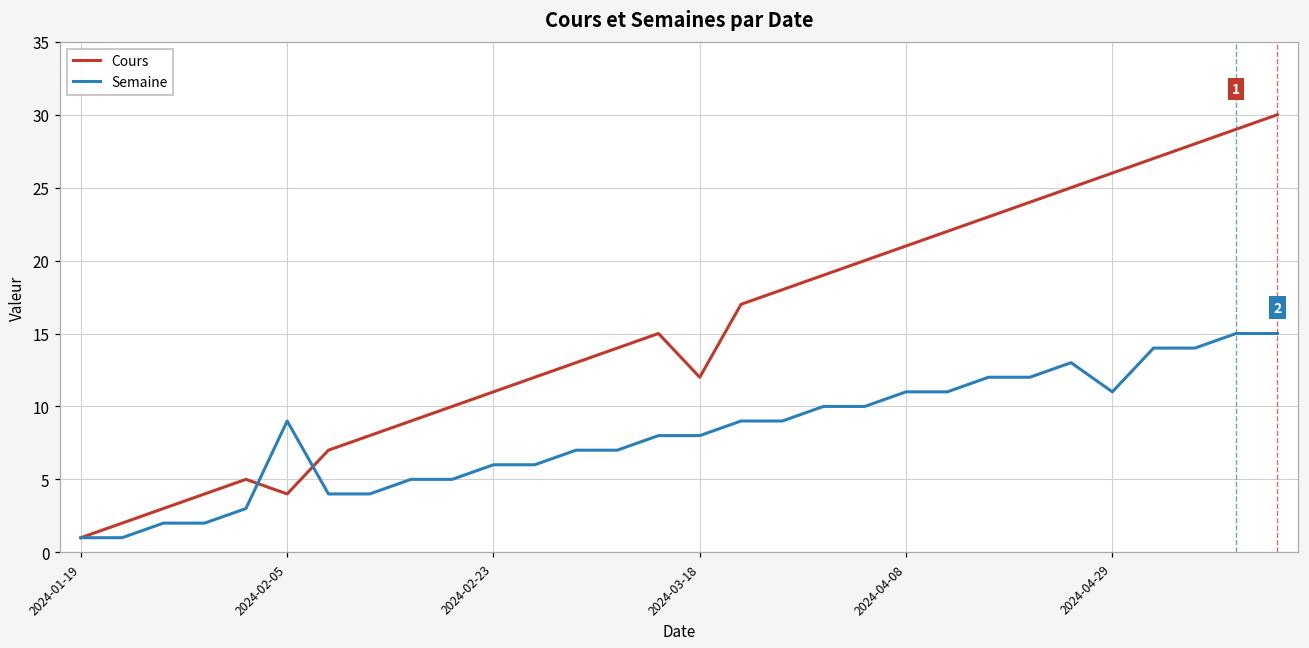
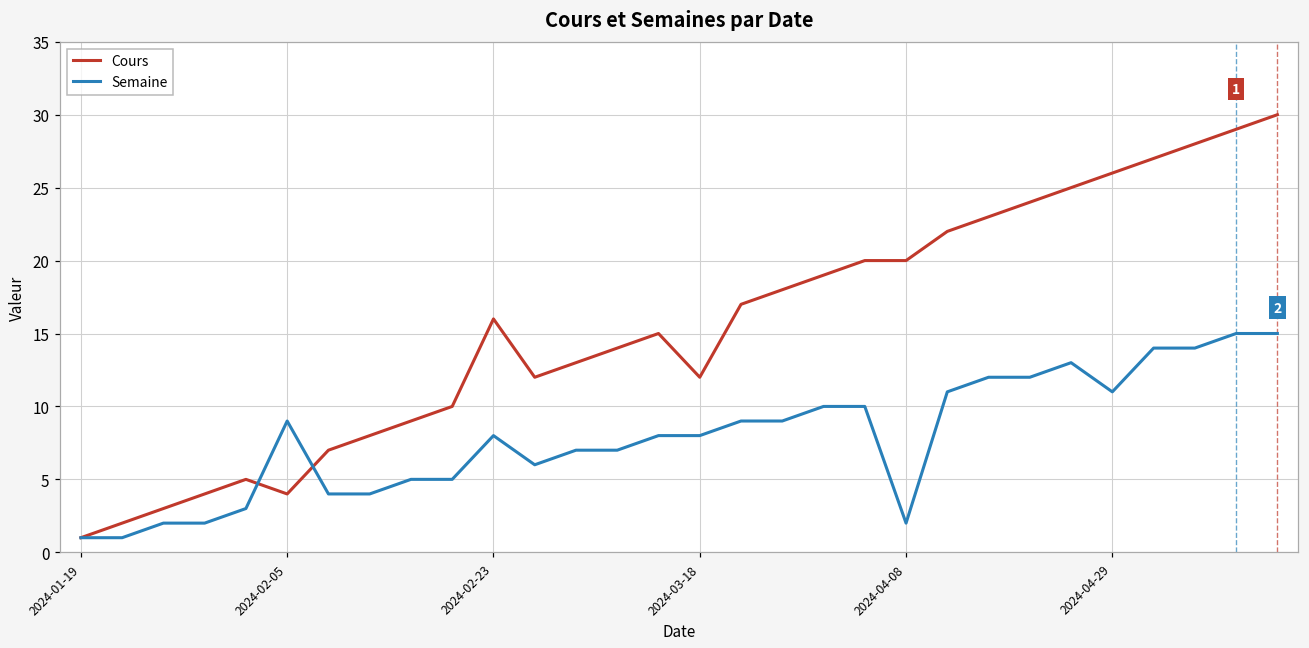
  {
    "Cours": {
      "2024-02-05": 4,
-     "2024-02-23": 11,
+     "2024-02-23": 16,
      "2024-03-18": 12,
-     "2024-04-08": 21,
+     "2024-04-08": 20,
      "2024-04-29": 26
    },
    "Semaine": {
      "2024-02-05": 9,
-     "2024-02-23": 6,
+     "2024-02-23": 8,
      "2024-03-18": 8,
-     "2024-04-08": 11,
+     "2024-04-08": 2,
      "2024-04-29": 11
    }
  }
